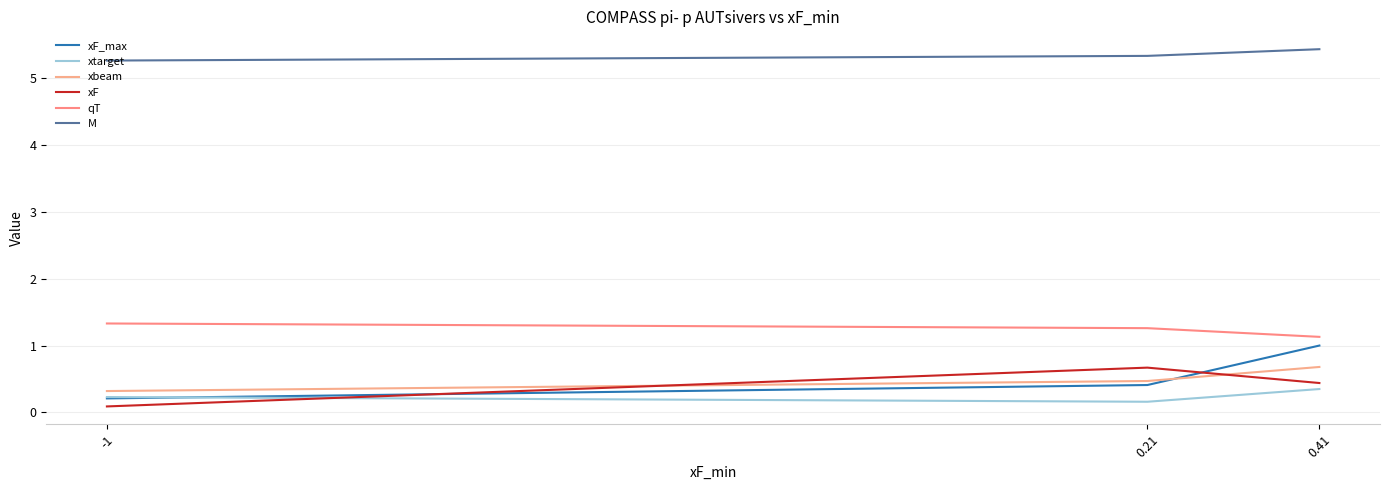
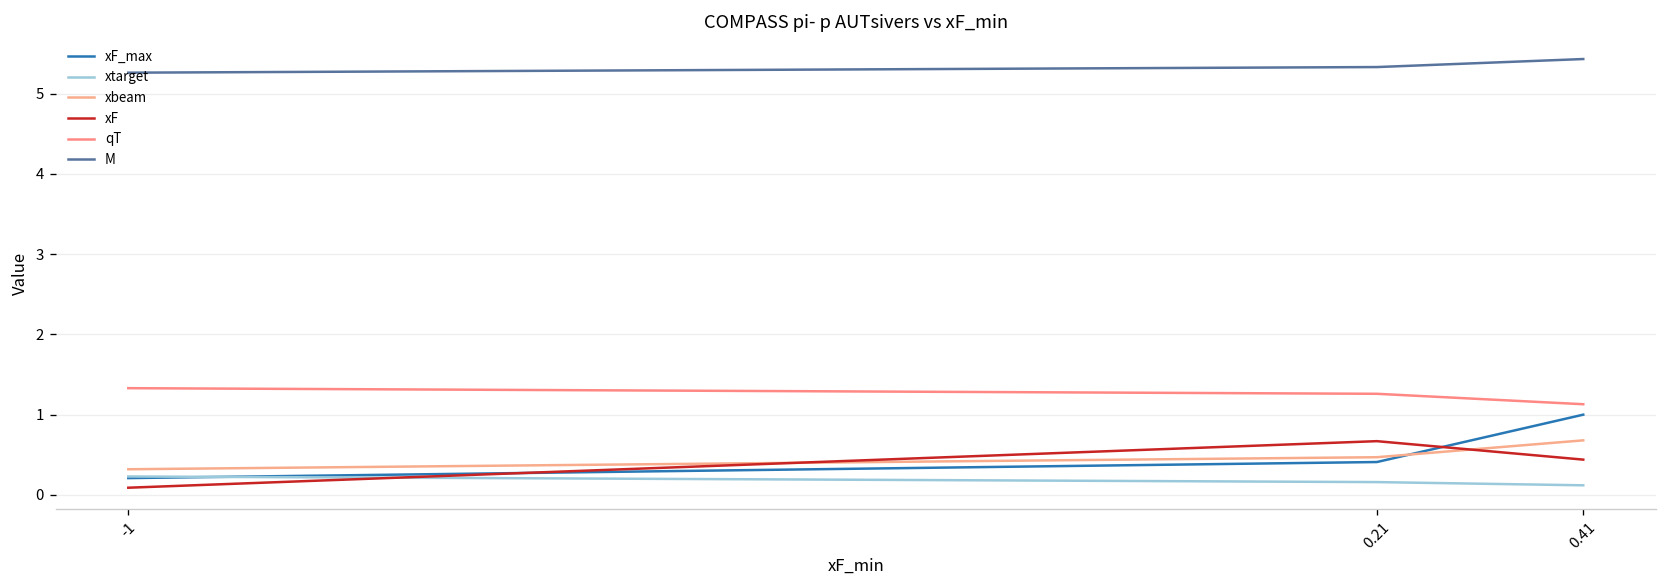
  {
    "xtarget": {
      "0.21": 0.2,
-     "0.41": 0.4
+     "0.41": 0.1
    },
    "xF": {
      "-1": 0.1,
      "0.21": 0.7,
      "0.41": 0.4
    }
  }
